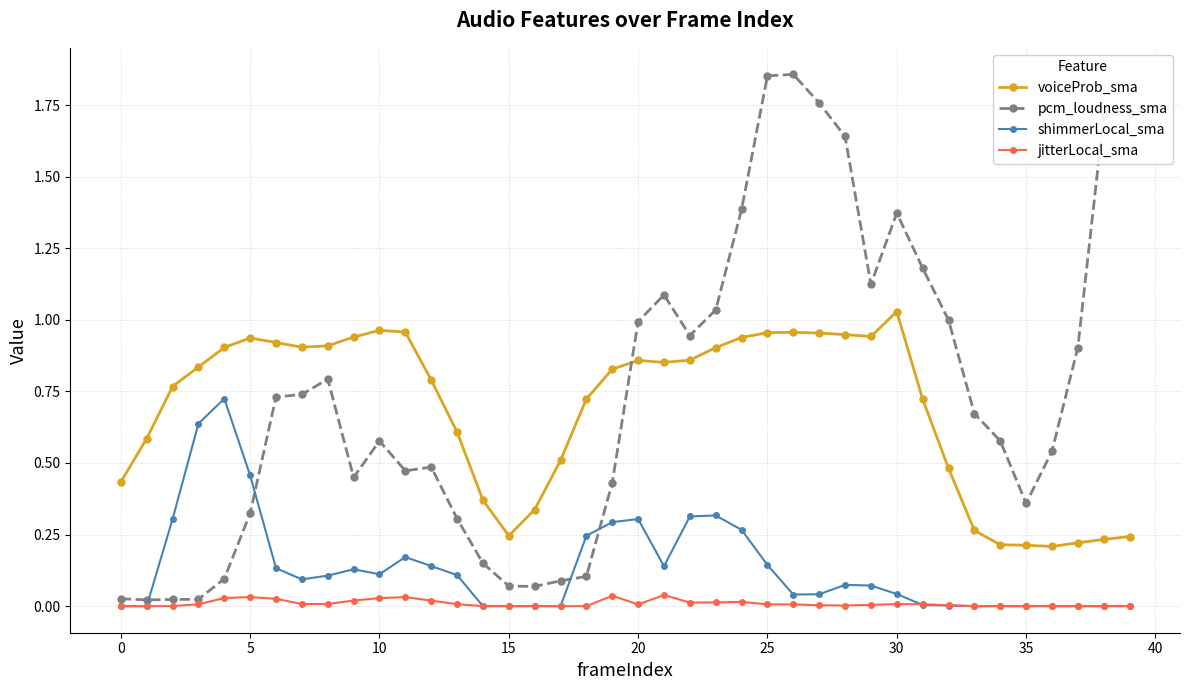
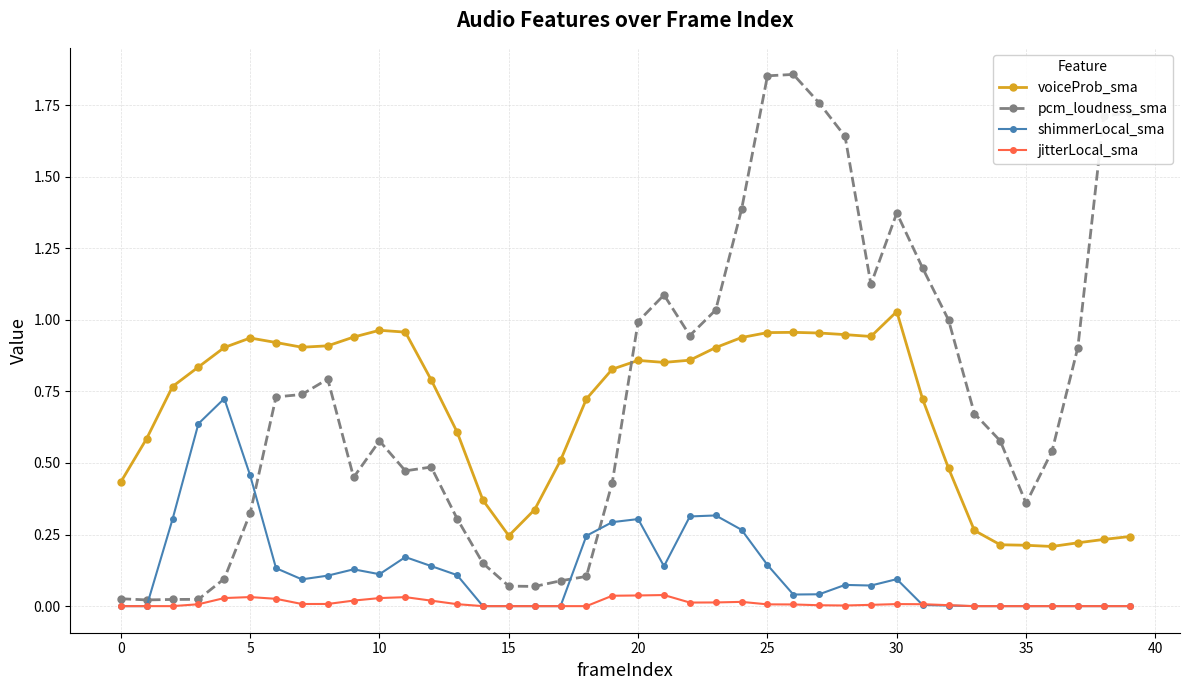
  {
    "voiceProb_sma": {
      "0": 0.43,
      "5": 0.94,
      "10": 0.96,
      "15": 0.25,
      "20": 0.86,
      "25": 0.96,
      "30": 1.03,
      "35": 0.21
    },
    "pcm_loudness_sma": {
      "0": 0.03,
      "5": 0.32,
      "10": 0.58,
      "15": 0.07,
      "20": 0.99,
      "25": 1.85,
      "30": 1.37,
      "35": 0.36
    },
    "shimmerLocal_sma": {
      "5": 0.46,
      "10": 0.11,
      "20": 0.30,
      "25": 0.14,
-     "30": 0.04
+     "30": 0.09
    },
    "jitterLocal_sma": {
      "5": 0.03,
      "10": 0.03,
-     "20": 0.01,
+     "20": 0.04,
      "25": 0.01,
      "30": 0.01
    }
  }
